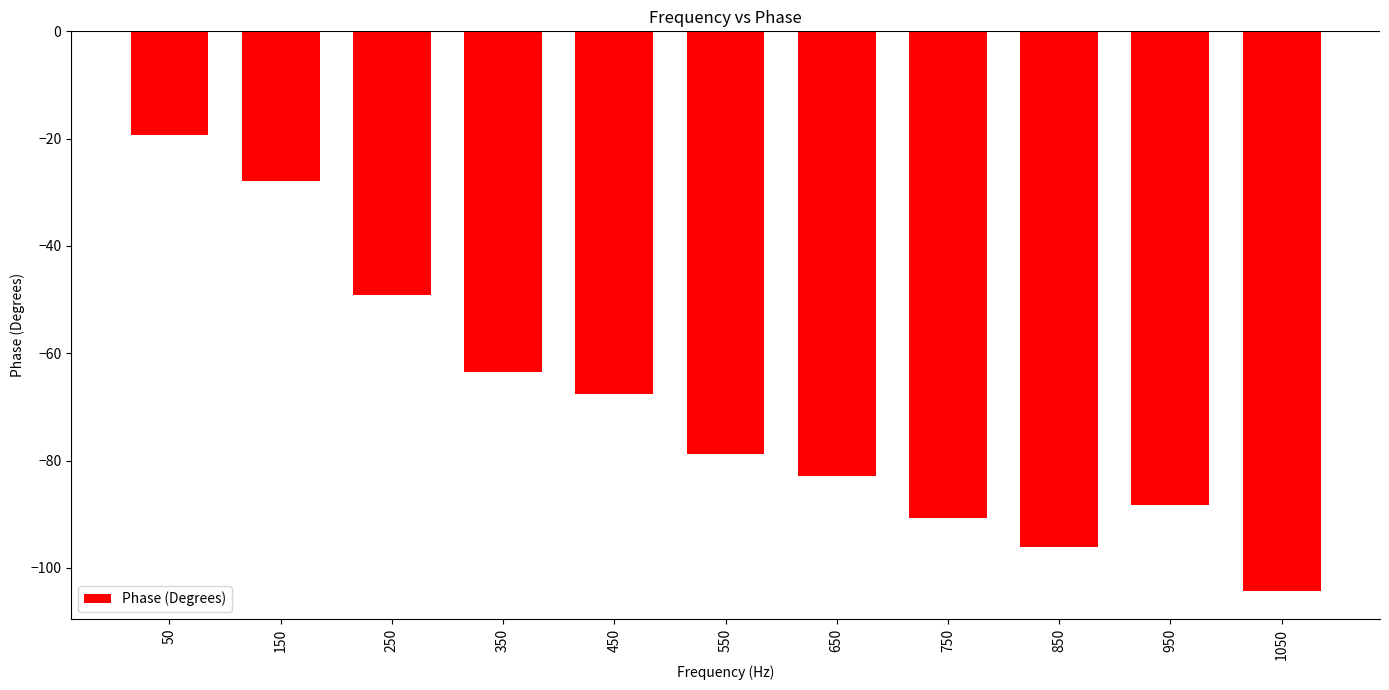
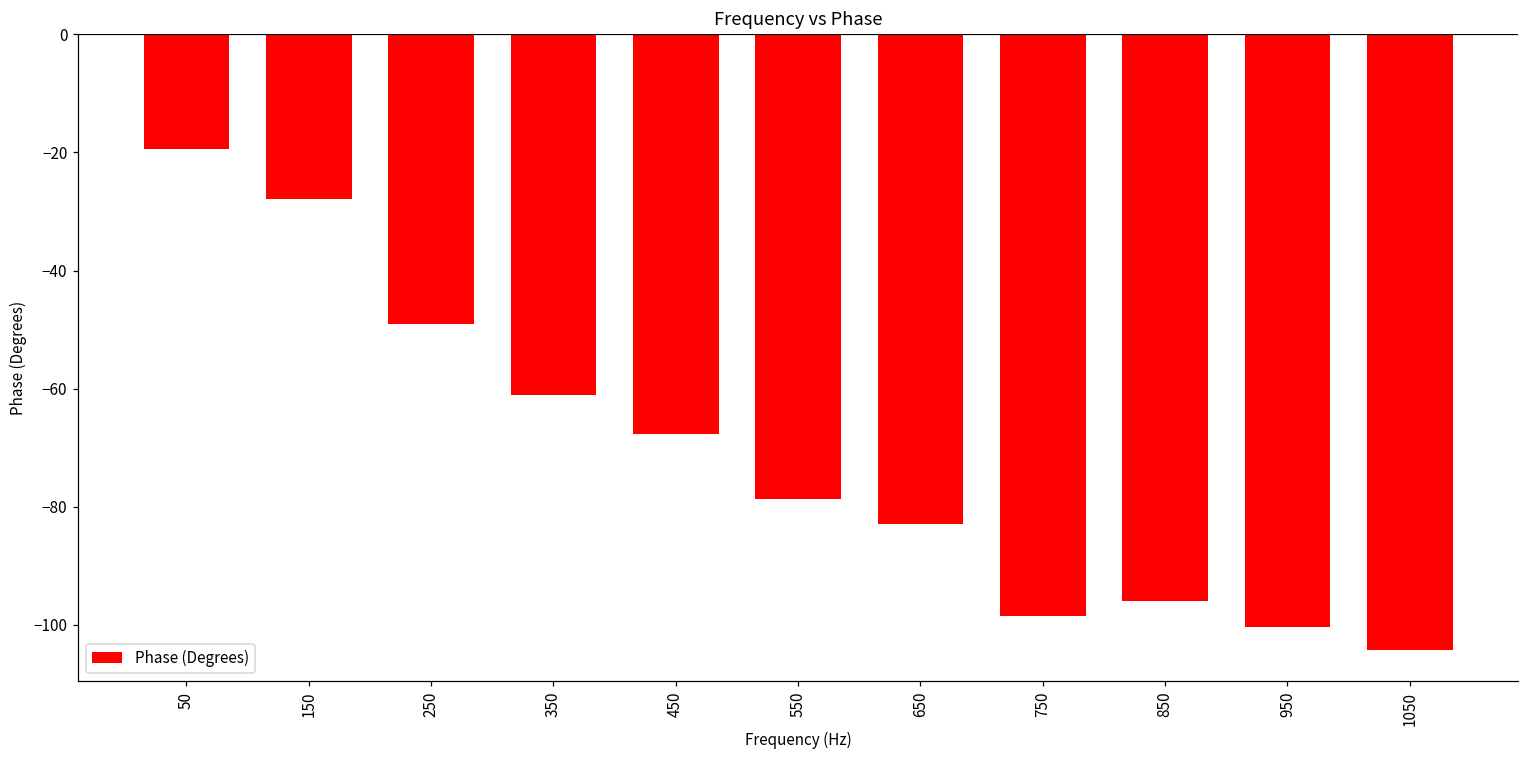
  {
    "50": -19,
    "150": -28,
    "250": -49,
-   "350": -64,
+   "350": -61,
    "450": -68,
    "550": -79,
    "650": -83,
-   "750": -91,
+   "750": -98,
    "850": -96,
-   "950": -88,
+   "950": -100,
    "1050": -104
  }
